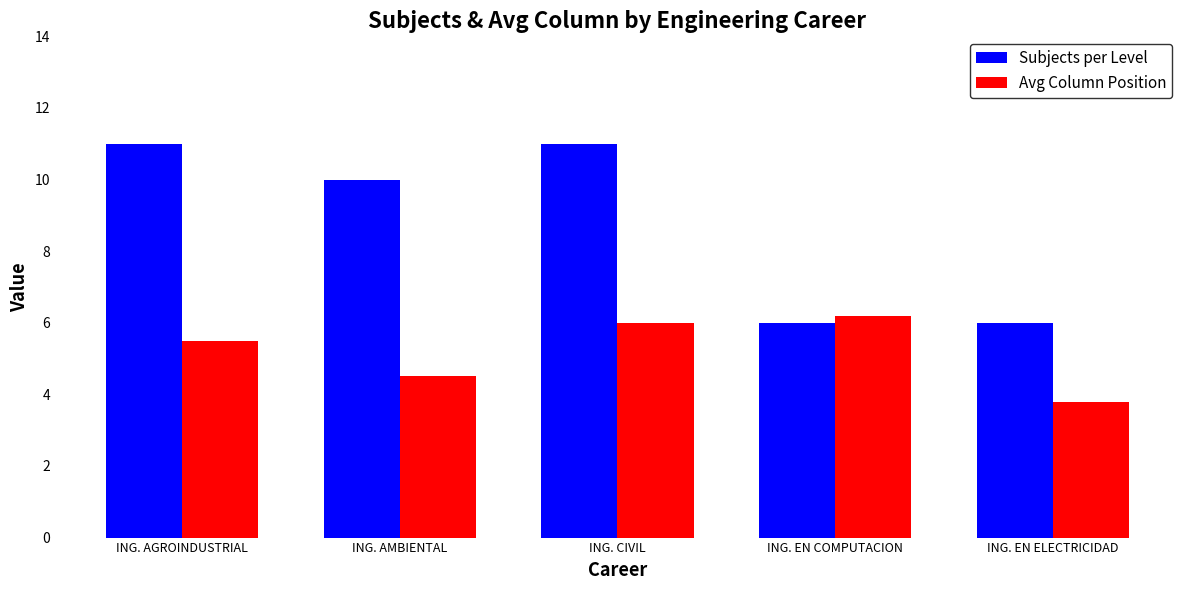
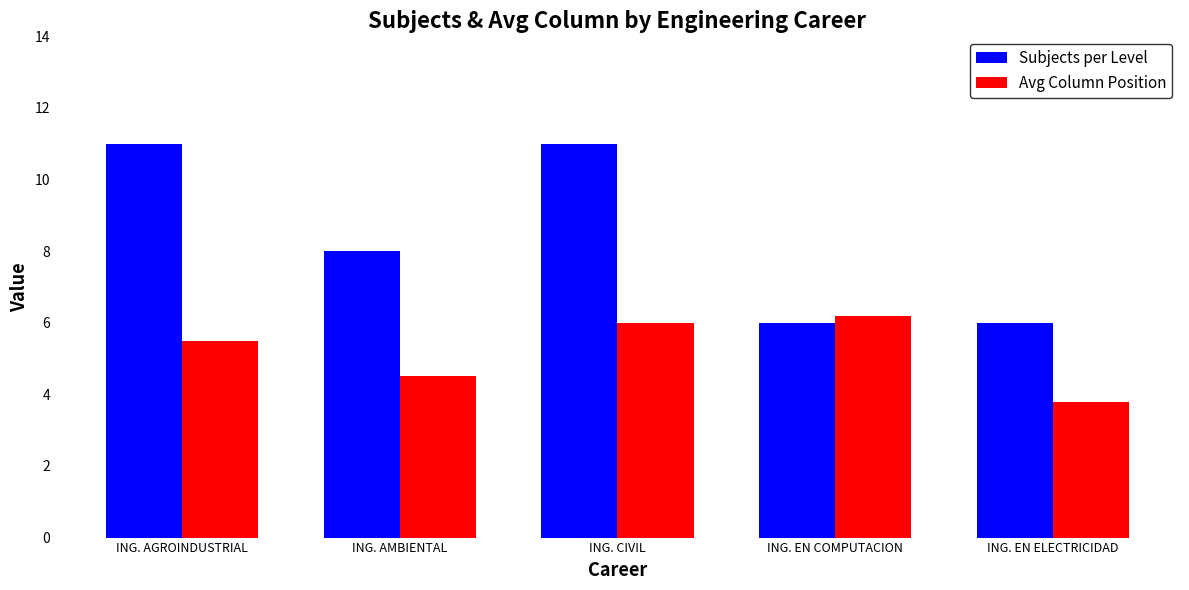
  {
    "Subjects per Level": {
      "ING. AGROINDUSTRIAL": 11,
-     "ING. AMBIENTAL": 10,
+     "ING. AMBIENTAL": 8,
      "ING. CIVIL": 11,
      "ING. EN COMPUTACION": 6,
      "ING. EN ELECTRICIDAD": 6
    },
    "Avg Column Position": {
      "ING. AGROINDUSTRIAL": 5.5,
      "ING. AMBIENTAL": 4.5,
      "ING. CIVIL": 6,
      "ING. EN COMPUTACION": 6.2,
      "ING. EN ELECTRICIDAD": 3.8
    }
  }
